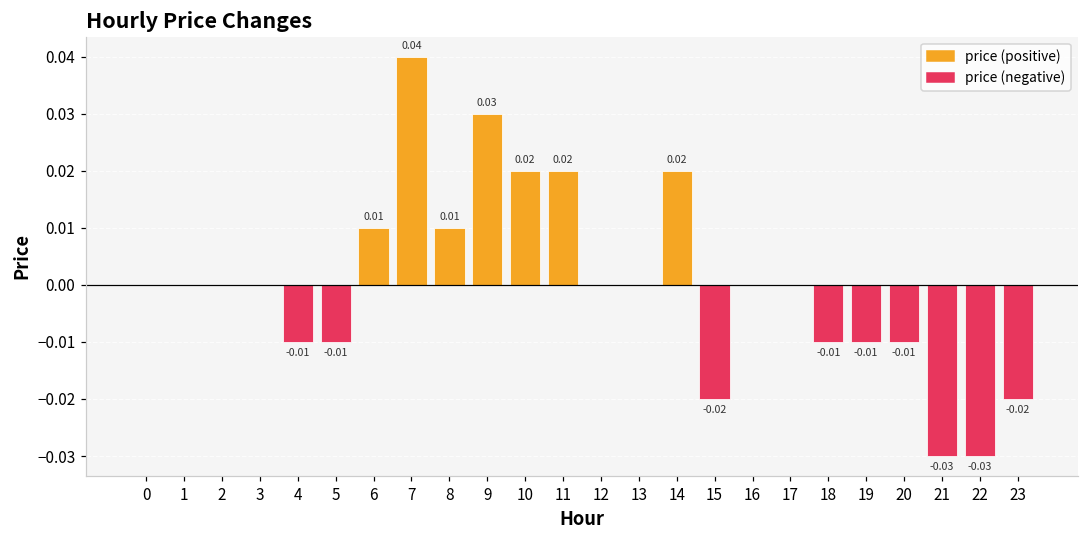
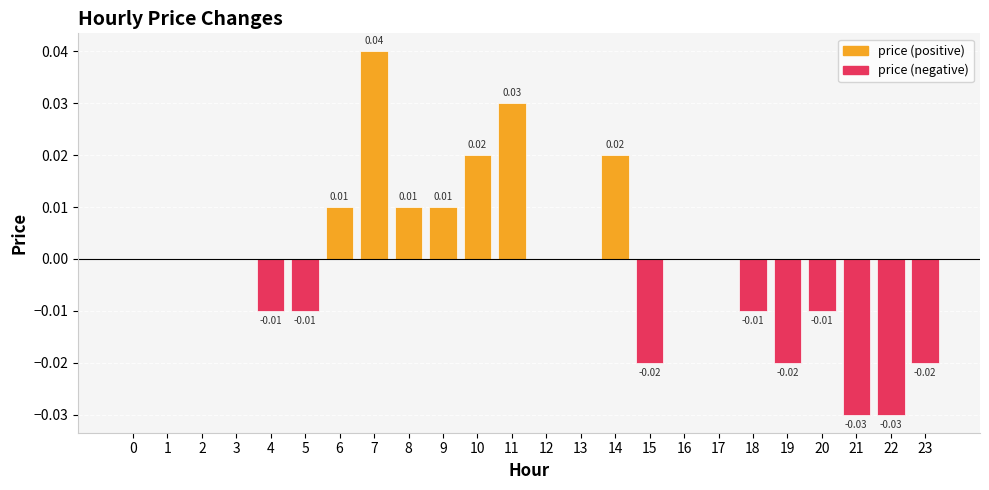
  {
    "price (positive)": {
      "6": 0.01,
      "7": 0.04,
      "8": 0.01,
-     "9": 0.03,
+     "9": 0.01,
      "10": 0.02,
-     "11": 0.02,
+     "11": 0.03,
      "14": 0.02
    },
    "price (negative)": {
      "4": -0.01,
      "5": -0.01,
      "15": -0.02,
      "18": -0.01,
-     "19": -0.01,
+     "19": -0.02,
      "20": -0.01,
      "21": -0.03,
      "22": -0.03,
      "23": -0.02
    }
  }
